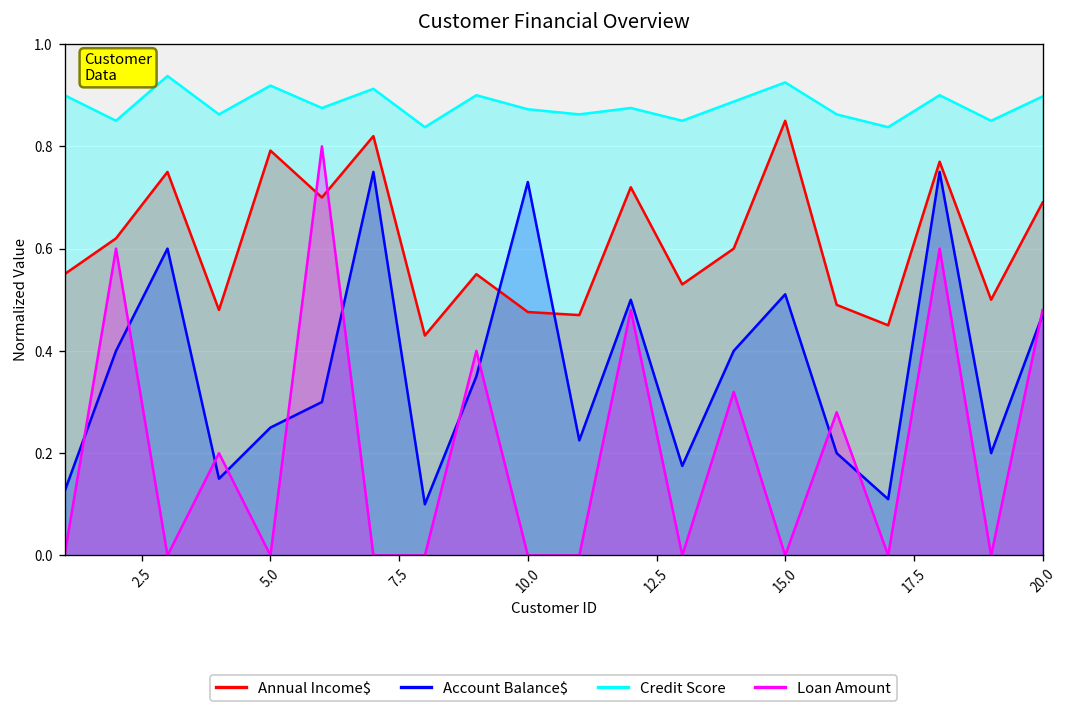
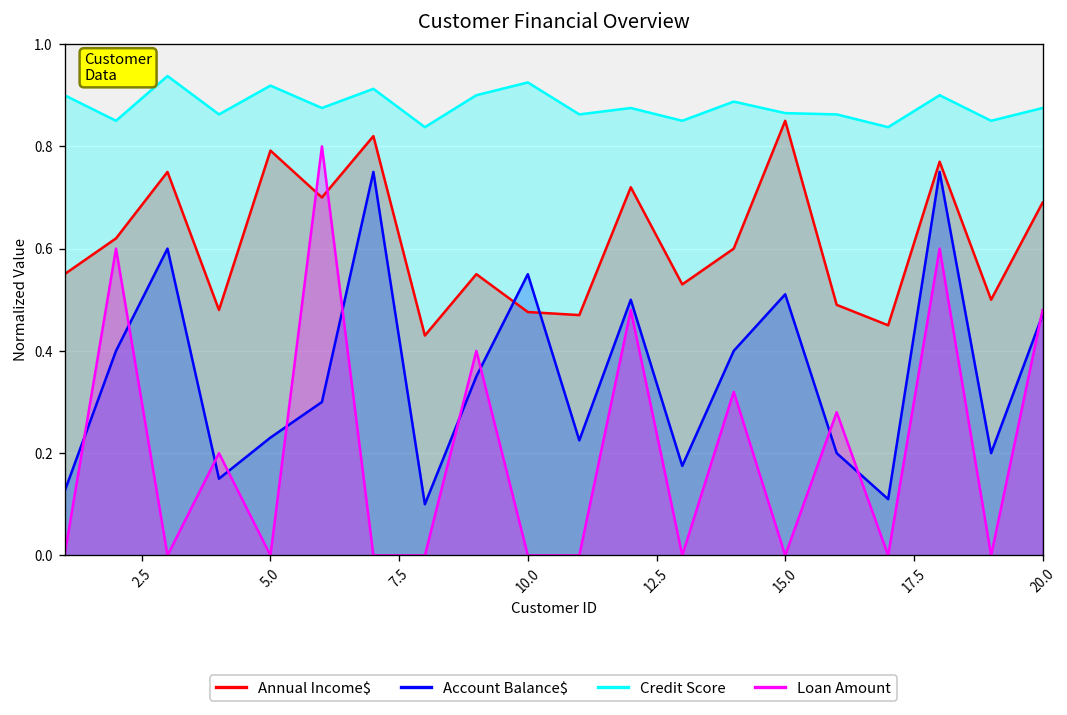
  {
    "Annual Income$": {
      "5.0": 0.79,
      "10.0": 0.48,
      "15.0": 0.85,
      "20.0": 0.69
    },
    "Account Balance$": {
-     "5.0": 0.25,
-     "10.0": 0.73,
+     "5.0": 0.23,
+     "10.0": 0.55,
      "15.0": 0.51,
      "20.0": 0.47
    },
    "Credit Score": {
      "5.0": 0.92,
-     "10.0": 0.87,
-     "15.0": 0.93,
-     "20.0": 0.90
+     "10.0": 0.93,
+     "15.0": 0.87,
+     "20.0": 0.88
    },
    "Loan Amount": {
      "5.0": 0.00,
      "10.0": 0.00,
      "15.0": 0.00,
      "20.0": 0.48
    }
  }
